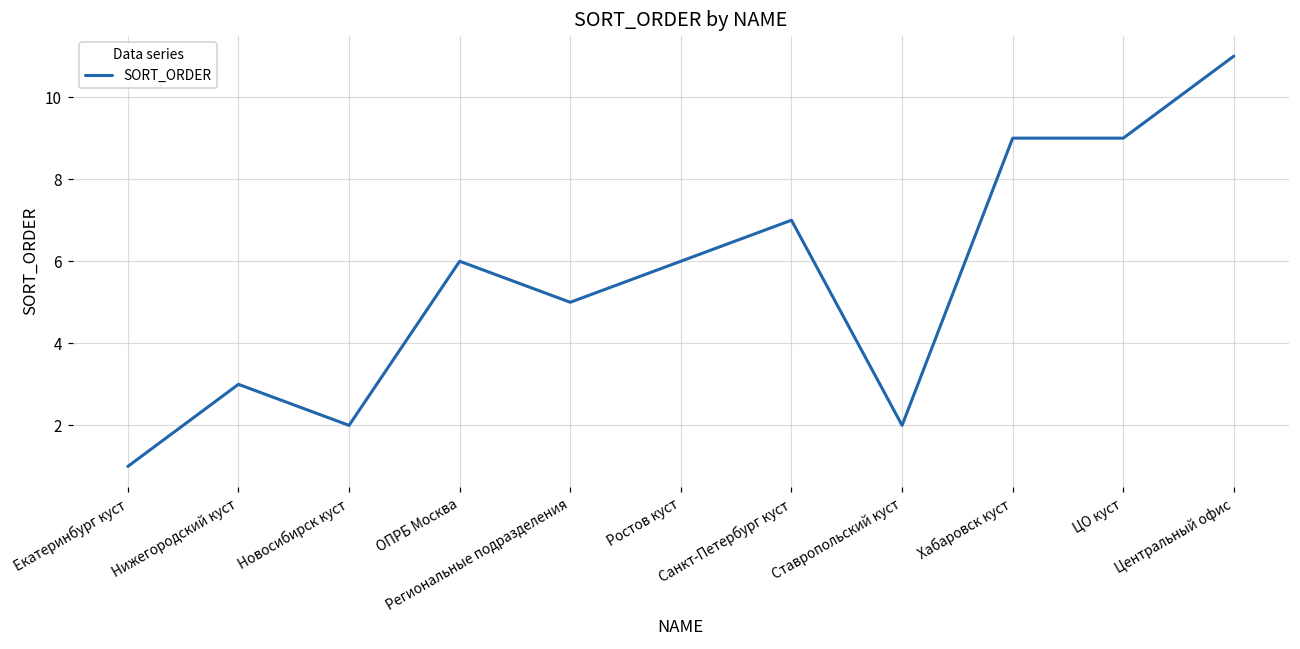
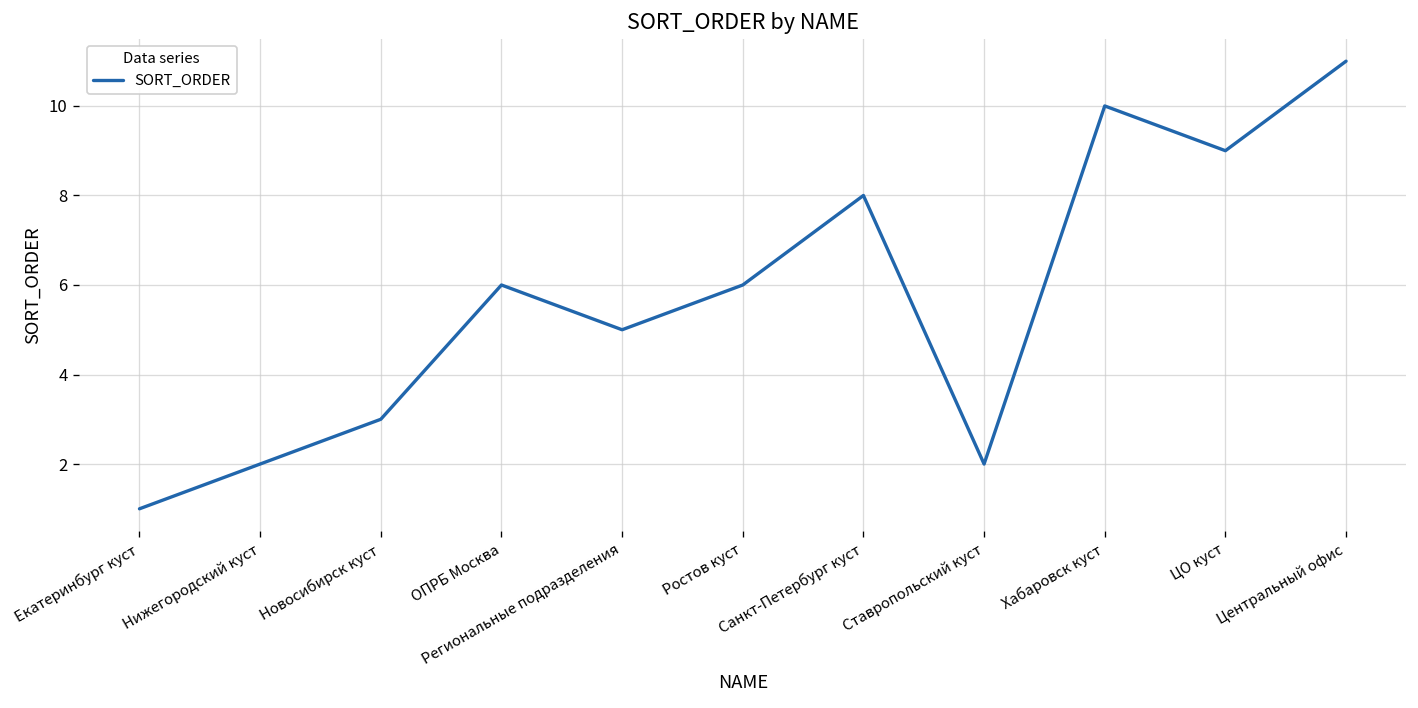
  {
    "Екатеринбург куст": 1,
-   "Нижегородский куст": 3,
-   "Новосибирск куст": 2,
+   "Нижегородский куст": 2,
+   "Новосибирск куст": 3,
    "ОПРБ Москва": 6,
    "Региональные подразделения": 5,
    "Ростов куст": 6,
-   "Санкт-Петербург куст": 7,
+   "Санкт-Петербург куст": 8,
    "Ставропольский куст": 2,
-   "Хабаровск куст": 9,
+   "Хабаровск куст": 10,
    "ЦО куст": 9,
    "Центральный офис": 11
  }
